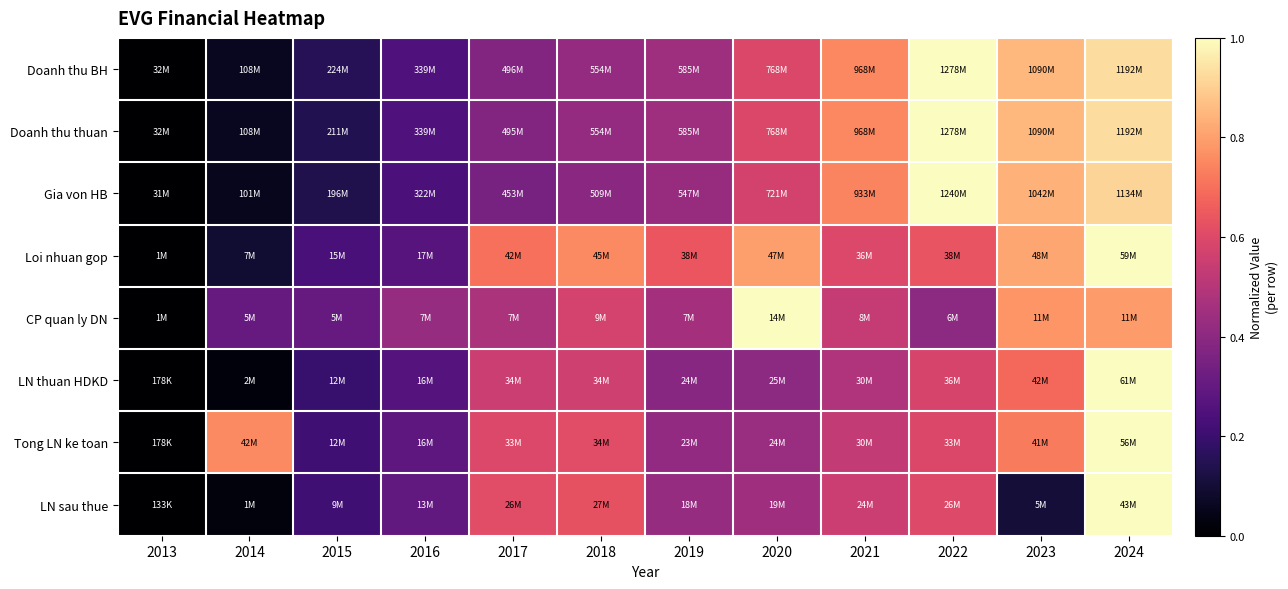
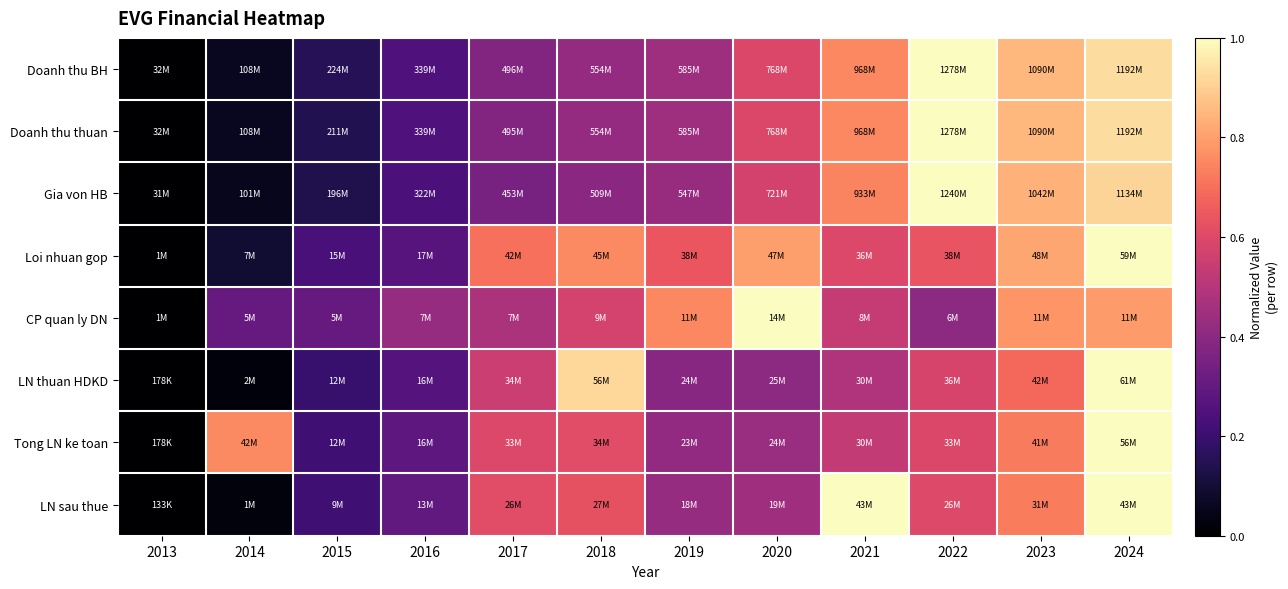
  {
    "Doanh thu BH": {
      "2013": "32M",
      "2014": "108M",
      "2015": "224M",
      "2016": "339M",
      "2017": "496M",
      "2018": "554M",
      "2019": "585M",
      "2020": "768M",
      "2021": "968M",
      "2022": "1278M",
      "2023": "1090M",
      "2024": "1192M"
    },
    "Doanh thu thuan": {
      "2013": "32M",
      "2014": "108M",
      "2015": "211M",
      "2016": "339M",
      "2017": "495M",
      "2018": "554M",
      "2019": "585M",
      "2020": "768M",
      "2021": "968M",
      "2022": "1278M",
      "2023": "1090M",
      "2024": "1192M"
    },
    "Gia von HB": {
      "2013": "31M",
      "2014": "101M",
      "2015": "196M",
      "2016": "322M",
      "2017": "453M",
      "2018": "509M",
      "2019": "547M",
      "2020": "721M",
      "2021": "933M",
      "2022": "1240M",
      "2023": "1042M",
      "2024": "1134M"
    },
    "Loi nhuan gop": {
      "2013": "1M",
      "2014": "7M",
      "2015": "15M",
      "2016": "17M",
      "2017": "42M",
      "2018": "45M",
      "2019": "38M",
      "2020": "47M",
      "2021": "36M",
      "2022": "38M",
      "2023": "48M",
      "2024": "59M"
    },
    "CP quan ly DN": {
      "2013": "1M",
      "2014": "5M",
      "2015": "5M",
      "2016": "7M",
      "2017": "7M",
      "2018": "9M",
-     "2019": "7M",
+     "2019": "11M",
      "2020": "14M",
      "2021": "8M",
      "2022": "6M",
      "2023": "11M",
      "2024": "11M"
    },
    "LN thuan HDKD": {
      "2013": "178K",
      "2014": "2M",
      "2015": "12M",
      "2016": "16M",
      "2017": "34M",
-     "2018": "34M",
+     "2018": "56M",
      "2019": "24M",
      "2020": "25M",
      "2021": "30M",
      "2022": "36M",
      "2023": "42M",
      "2024": "61M"
    },
    "Tong LN ke toan": {
      "2013": "178K",
      "2014": "42M",
      "2015": "12M",
      "2016": "16M",
      "2017": "33M",
      "2018": "34M",
      "2019": "23M",
      "2020": "24M",
      "2021": "30M",
      "2022": "33M",
      "2023": "41M",
      "2024": "56M"
    },
    "LN sau thue": {
      "2013": "133K",
      "2014": "1M",
      "2015": "9M",
      "2016": "13M",
      "2017": "26M",
      "2018": "27M",
      "2019": "18M",
      "2020": "19M",
-     "2021": "24M",
+     "2021": "43M",
      "2022": "26M",
-     "2023": "5M",
+     "2023": "31M",
      "2024": "43M"
    }
  }
